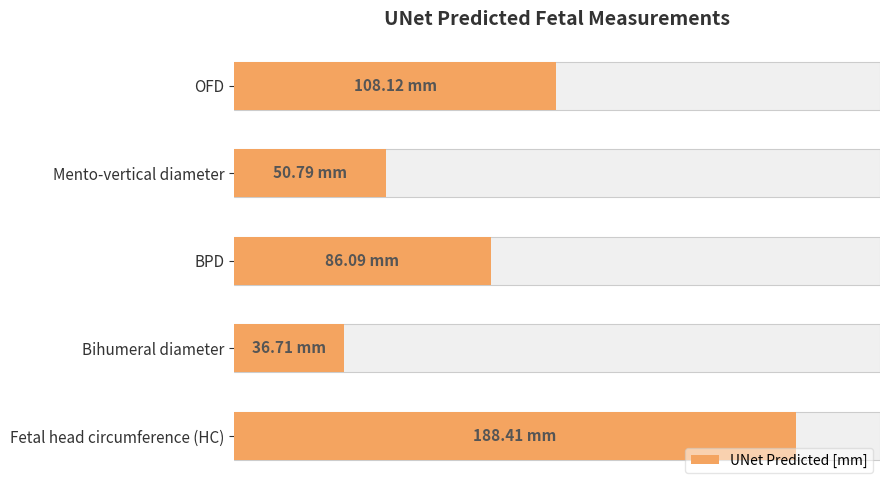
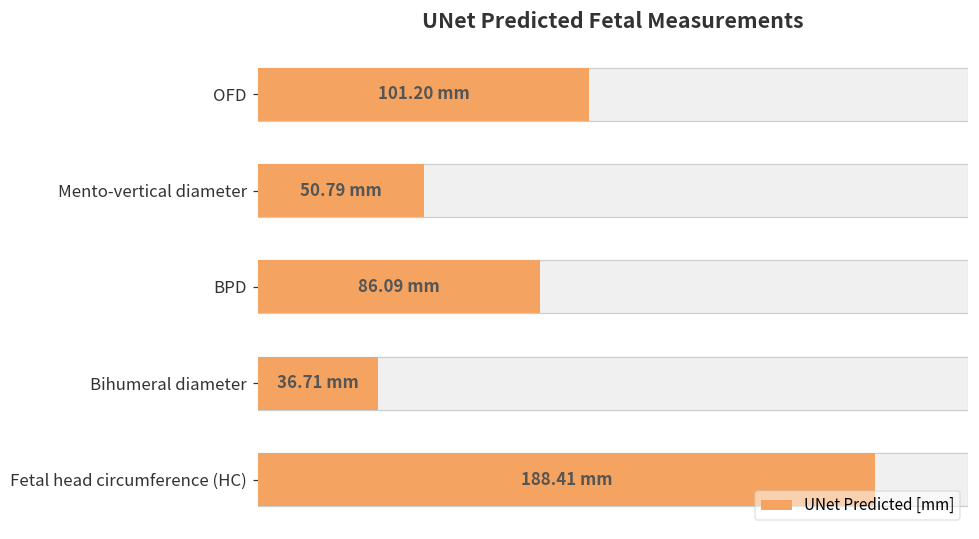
  {
    "UNet Predicted [mm]": {
-     "OFD": 108.12
+     "OFD": 101.20
    }
  }
